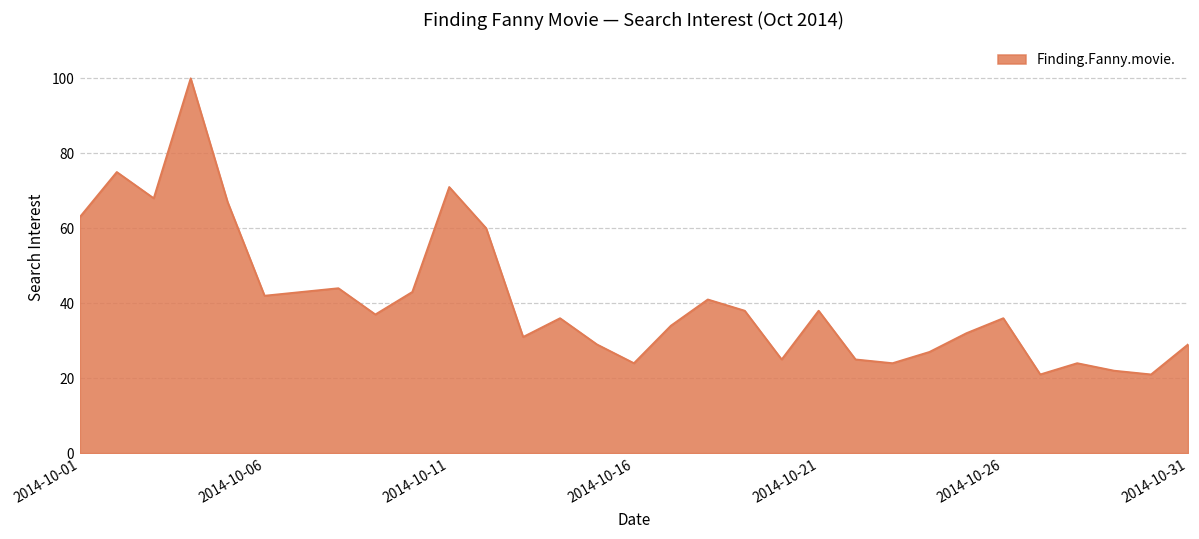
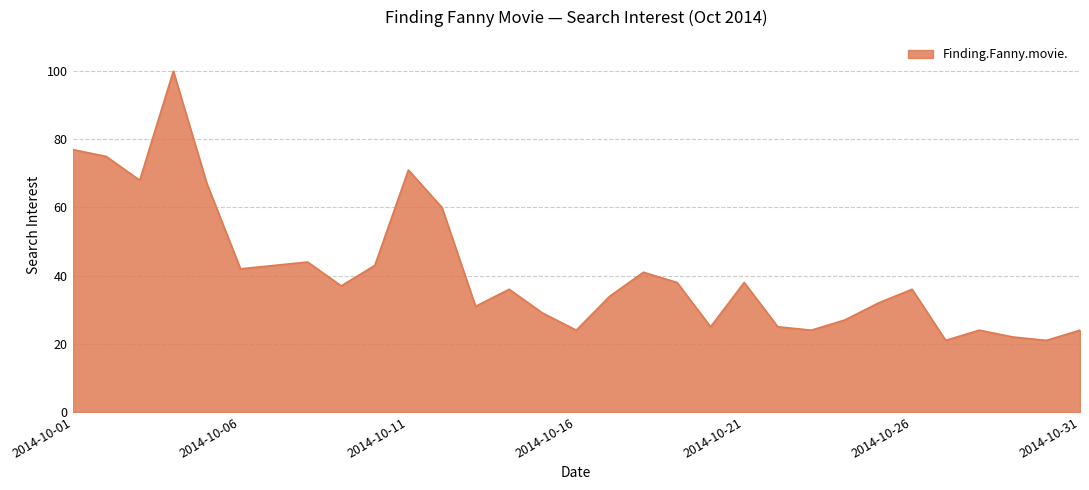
  {
-   "2014-10-01": 63,
+   "2014-10-01": 77,
    "2014-10-06": 42,
    "2014-10-11": 71,
    "2014-10-16": 24,
    "2014-10-21": 38,
    "2014-10-26": 36,
-   "2014-10-31": 29
+   "2014-10-31": 24
  }
